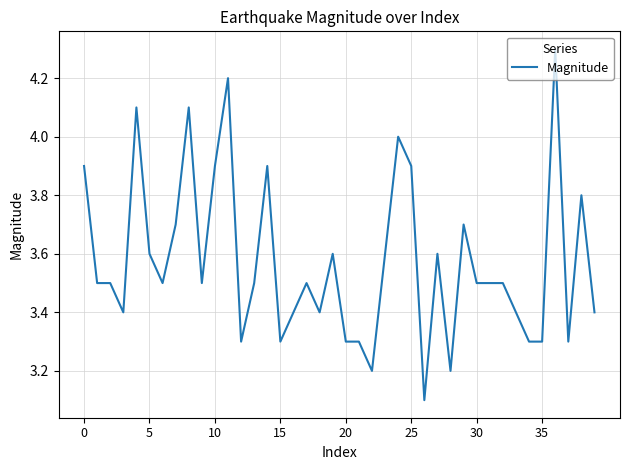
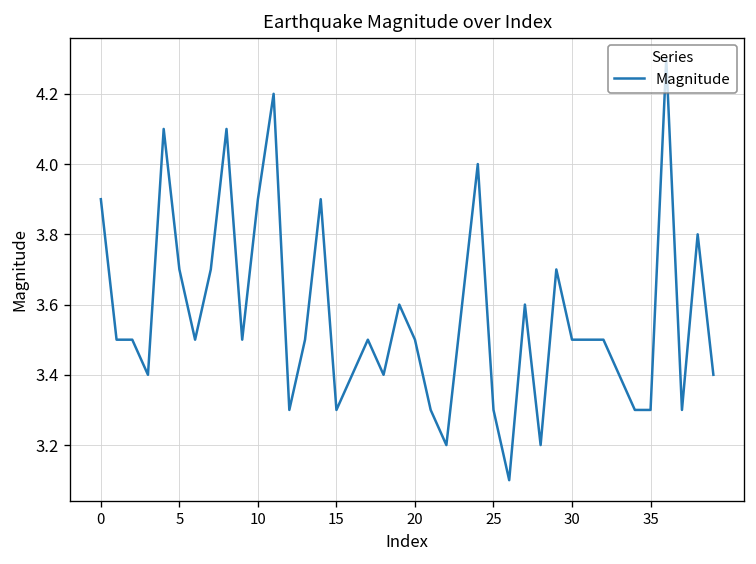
  {
    "0": 3.9,
-   "5": 3.6,
+   "5": 3.7,
    "10": 3.9,
    "15": 3.3,
-   "20": 3.3,
-   "25": 3.9,
+   "20": 3.5,
+   "25": 3.3,
    "30": 3.5,
    "35": 3.3
  }
